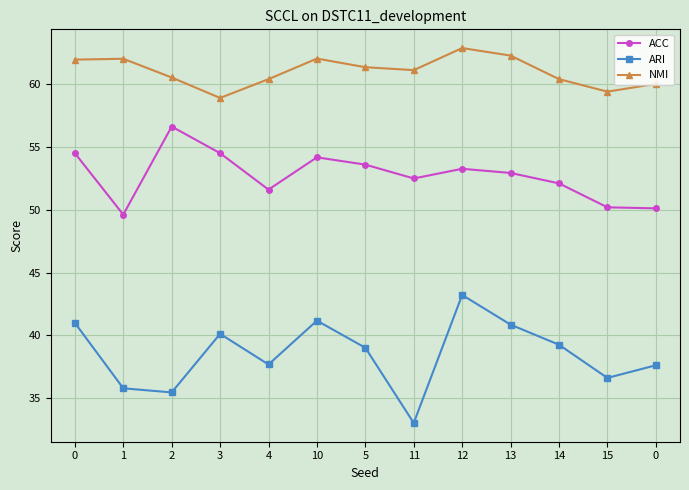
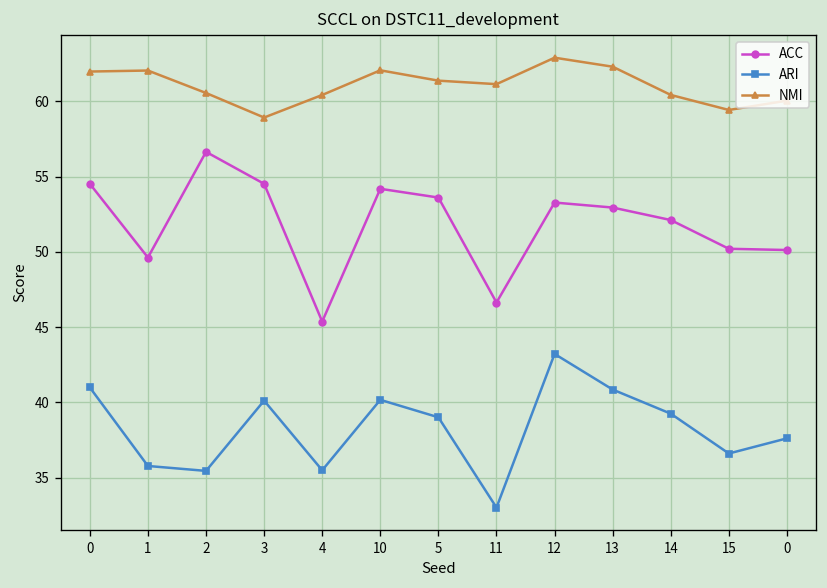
  {
    "ACC": {
      "1": 49.6,
      "2": 56.6,
      "3": 54.5,
-     "4": 51.6,
+     "4": 45.4,
      "10": 54.2,
      "5": 53.6,
-     "11": 52.5,
+     "11": 46.6,
      "12": 53.3,
      "13": 52.9,
      "14": 52.1,
      "15": 50.2
    },
    "ARI": {
      "1": 35.8,
      "2": 35.5,
      "3": 40.1,
-     "4": 37.7,
-     "10": 41.2,
+     "4": 35.5,
+     "10": 40.2,
      "5": 39.0,
      "11": 33.0,
      "12": 43.2,
      "13": 40.9,
      "14": 39.3,
      "15": 36.6
    },
    "NMI": {
      "1": 62.0,
      "2": 60.6,
      "3": 58.9,
      "4": 60.4,
      "10": 62.1,
      "5": 61.4,
      "11": 61.1,
      "12": 62.9,
      "13": 62.3,
      "14": 60.4,
      "15": 59.4
    }
  }
